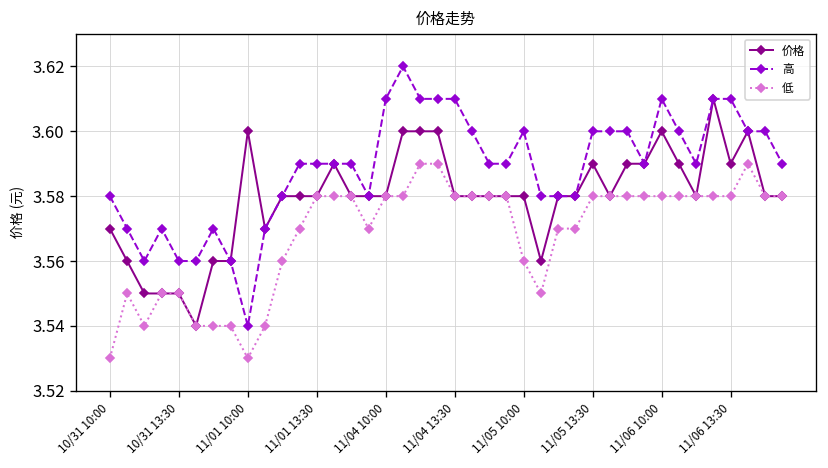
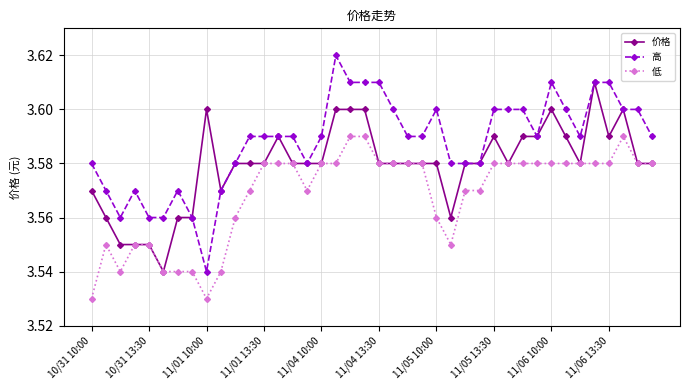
  {
    "价格": {
      "10/31 10:00": 3.57,
      "11/01 10:00": 3.60,
      "11/05 10:00": 3.58,
      "11/05 13:30": 3.59,
      "11/06 10:00": 3.60,
      "11/06 13:30": 3.59
    },
    "高": {
      "10/31 10:00": 3.58,
      "10/31 13:30": 3.56,
      "11/01 10:00": 3.54,
      "11/01 13:30": 3.59,
-     "11/04 10:00": 3.61,
+     "11/04 10:00": 3.59,
      "11/04 13:30": 3.61,
      "11/05 10:00": 3.60,
      "11/05 13:30": 3.60,
      "11/06 10:00": 3.61,
      "11/06 13:30": 3.61
    },
    "低": {
      "10/31 10:00": 3.53,
      "11/01 10:00": 3.53,
      "11/05 10:00": 3.56,
      "11/05 13:30": 3.58,
      "11/06 10:00": 3.58,
      "11/06 13:30": 3.58
    }
  }
